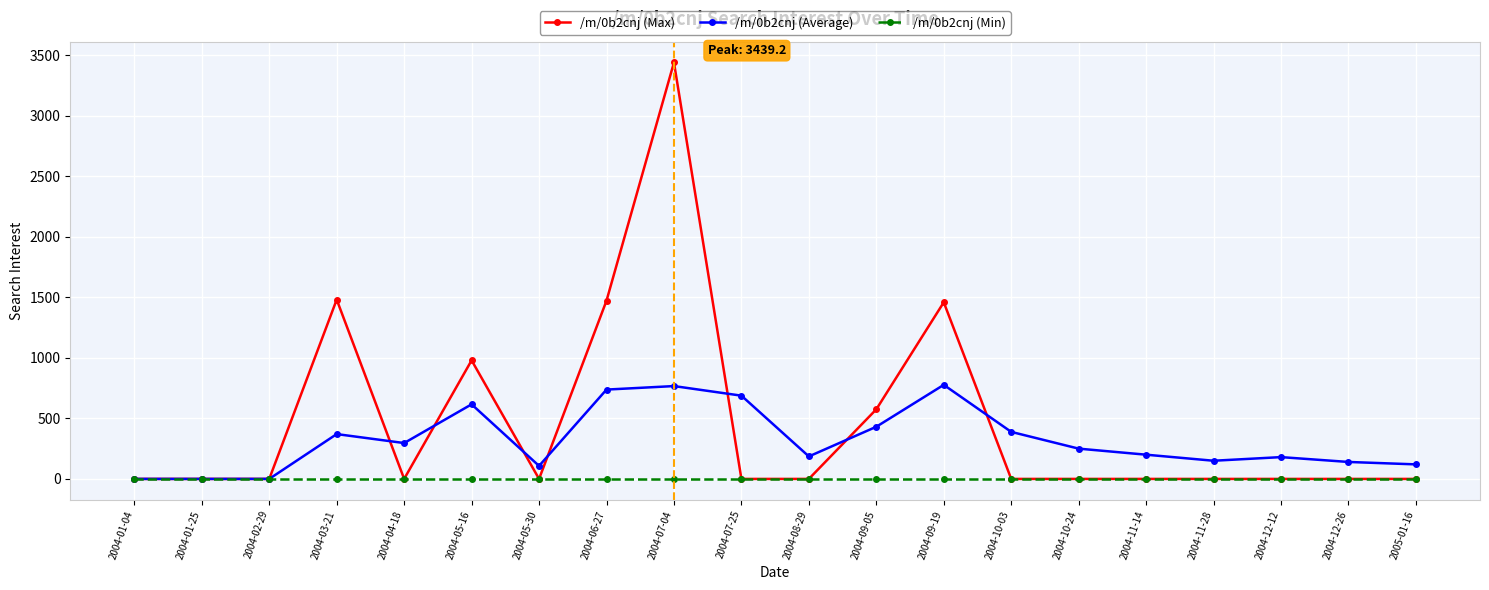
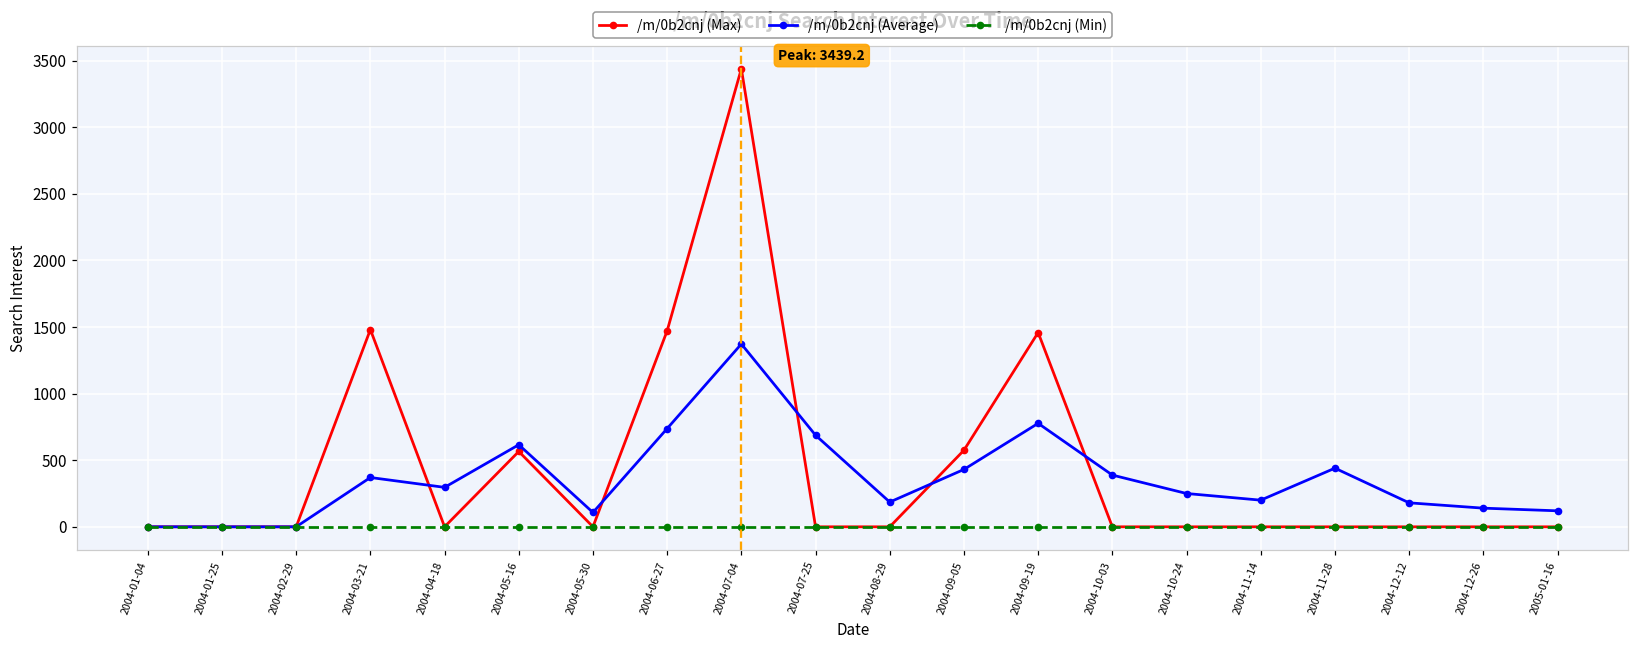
  {
    "/m/0b2cnj (Max)": {
      "2004-03-21": 1480,
-     "2004-05-16": 980,
+     "2004-05-16": 570,
      "2004-06-27": 1470,
      "2004-07-04": 3440,
      "2004-09-05": 570,
      "2004-09-19": 1460
    },
    "/m/0b2cnj (Average)": {
      "2004-03-21": 370,
      "2004-04-18": 300,
      "2004-05-16": 620,
      "2004-05-30": 110,
      "2004-06-27": 740,
-     "2004-07-04": 770,
+     "2004-07-04": 1370,
      "2004-07-25": 690,
      "2004-08-29": 190,
      "2004-09-05": 430,
      "2004-09-19": 780,
      "2004-10-03": 390,
      "2004-10-24": 250,
      "2004-11-14": 200,
-     "2004-11-28": 150,
+     "2004-11-28": 440,
      "2004-12-12": 180,
      "2004-12-26": 140,
      "2005-01-16": 120
    },
    "/m/0b2cnj (Min)": {
      "2004-03-21": 0,
      "2004-05-16": 0,
      "2004-06-27": 0,
      "2004-07-04": 0,
      "2004-09-05": 0,
      "2004-09-19": 0
    }
  }
